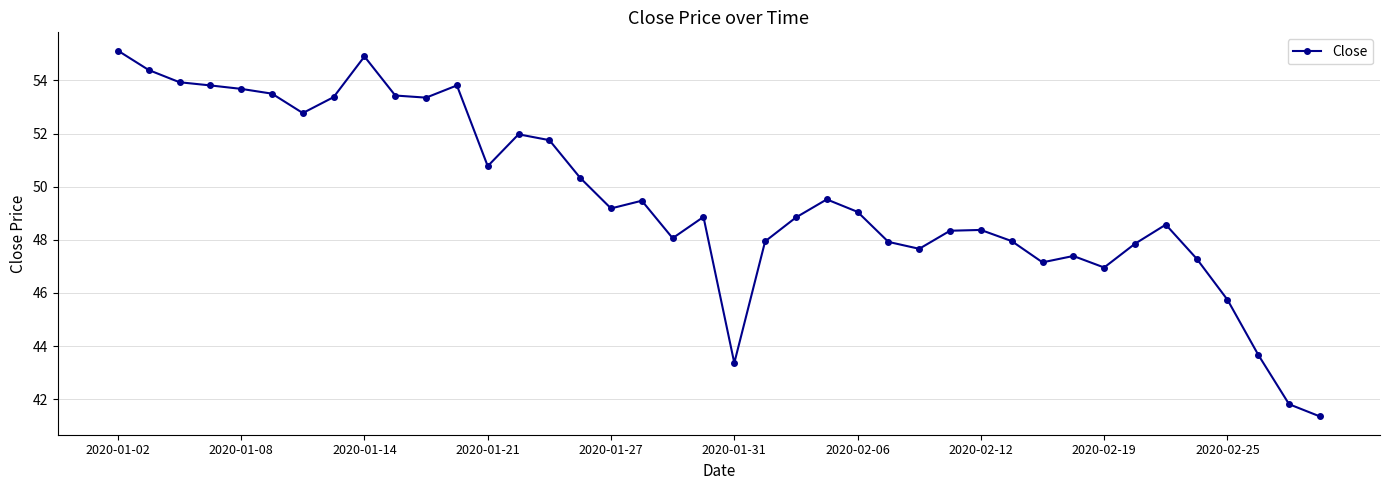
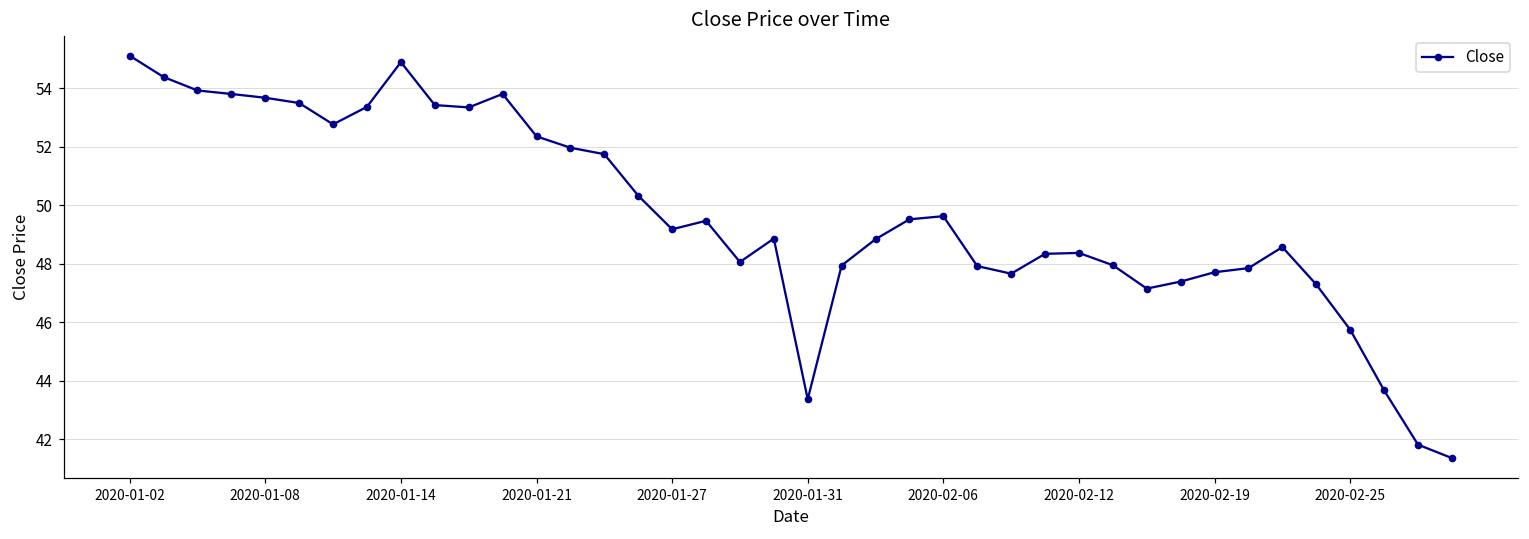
  {
    "2020-01-02": 55.1,
    "2020-01-08": 53.7,
    "2020-01-14": 54.9,
-   "2020-01-21": 50.8,
+   "2020-01-21": 52.4,
    "2020-01-27": 49.2,
    "2020-01-31": 43.4,
-   "2020-02-06": 49.0,
+   "2020-02-06": 49.6,
    "2020-02-12": 48.4,
-   "2020-02-19": 47.0,
+   "2020-02-19": 47.7,
    "2020-02-25": 45.7
  }
